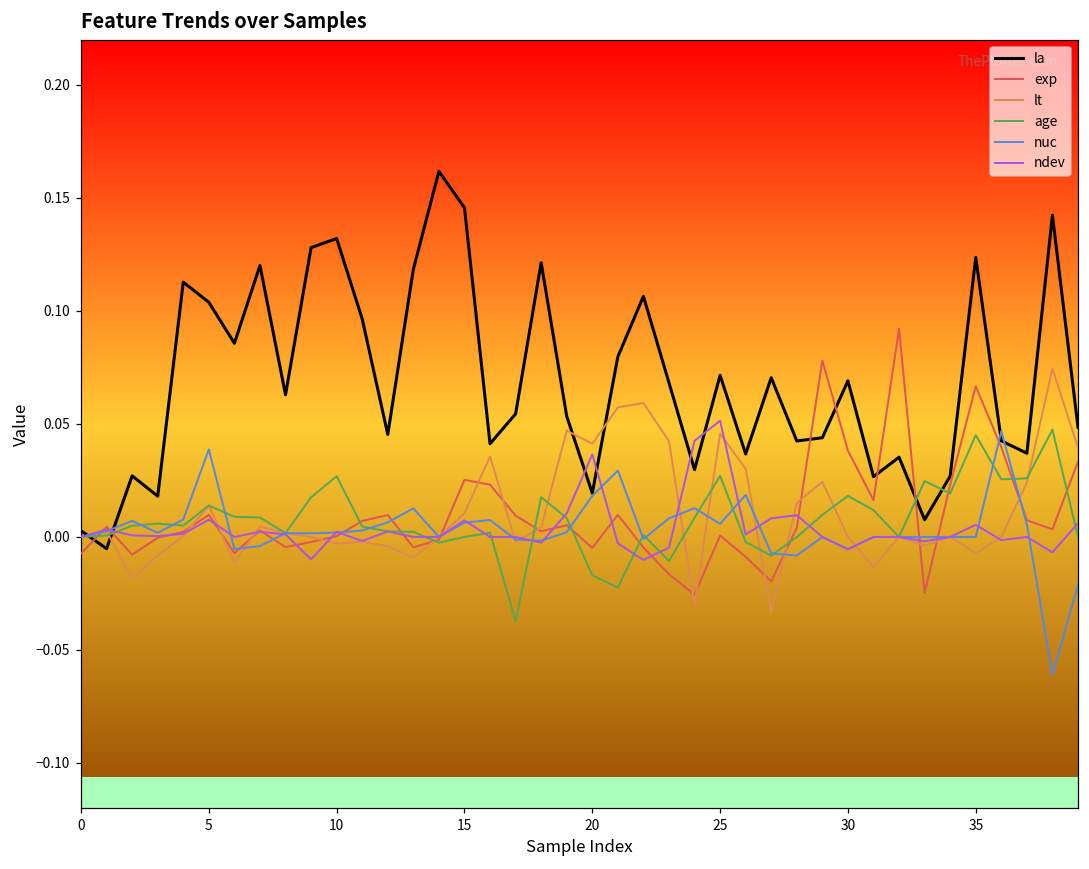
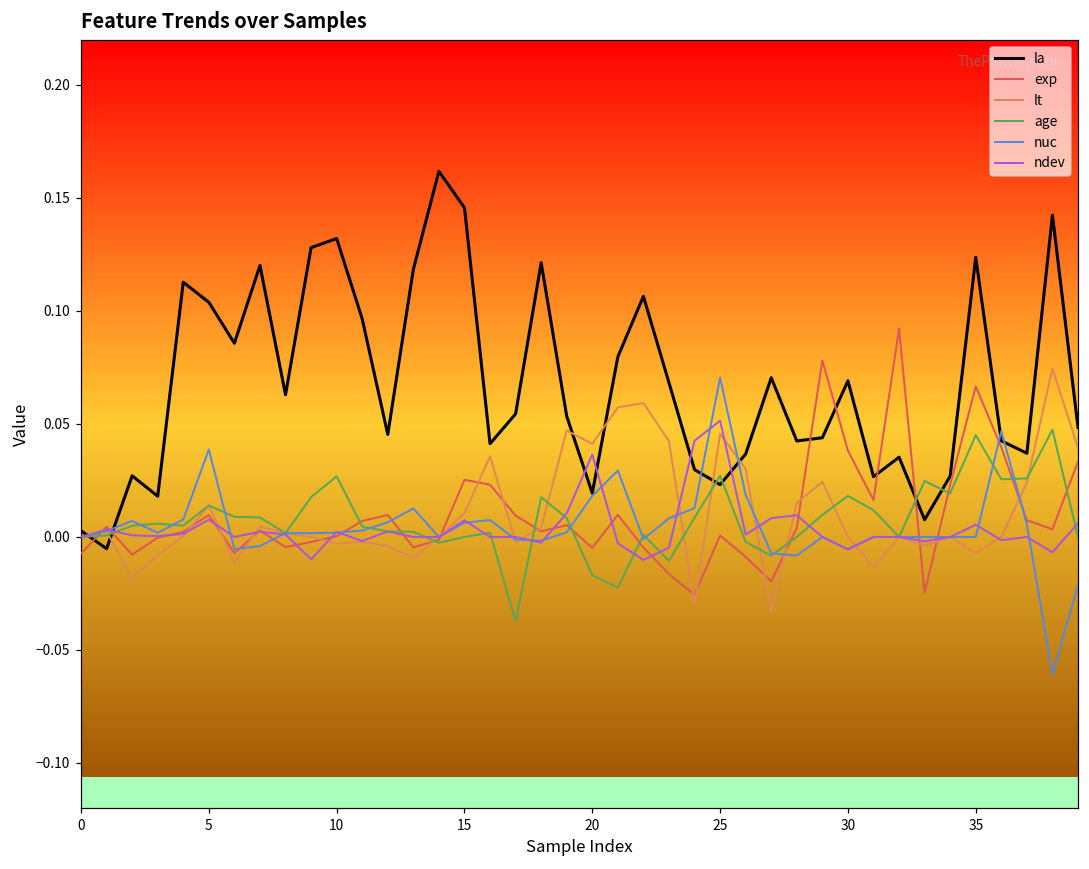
  {
    "la": {
      "5": 0.104,
      "10": 0.132,
      "15": 0.146,
-     "25": 0.072,
+     "25": 0.023,
      "30": 0.069,
      "35": 0.124
    },
    "age": {
      "10": 0.027,
      "15": 0.000,
      "20": -0.017,
      "25": 0.027,
      "30": 0.018,
      "35": 0.045
    },
    "nuc": {
      "5": 0.039,
-     "25": 0.006,
+     "25": 0.070,
      "35": 0.000
    },
    "ndev": {
      "5": 0.008,
      "20": 0.036,
      "25": 0.051,
      "35": 0.005
    }
  }
